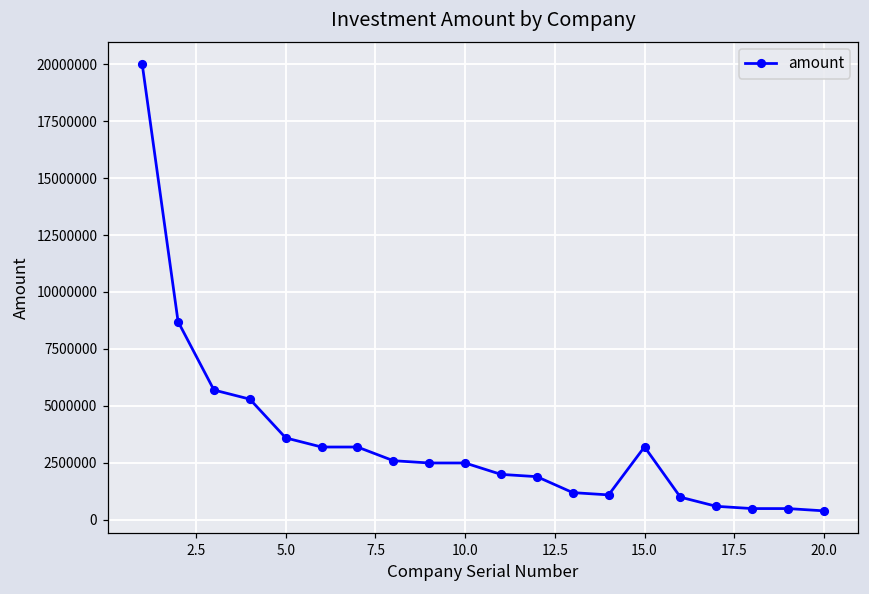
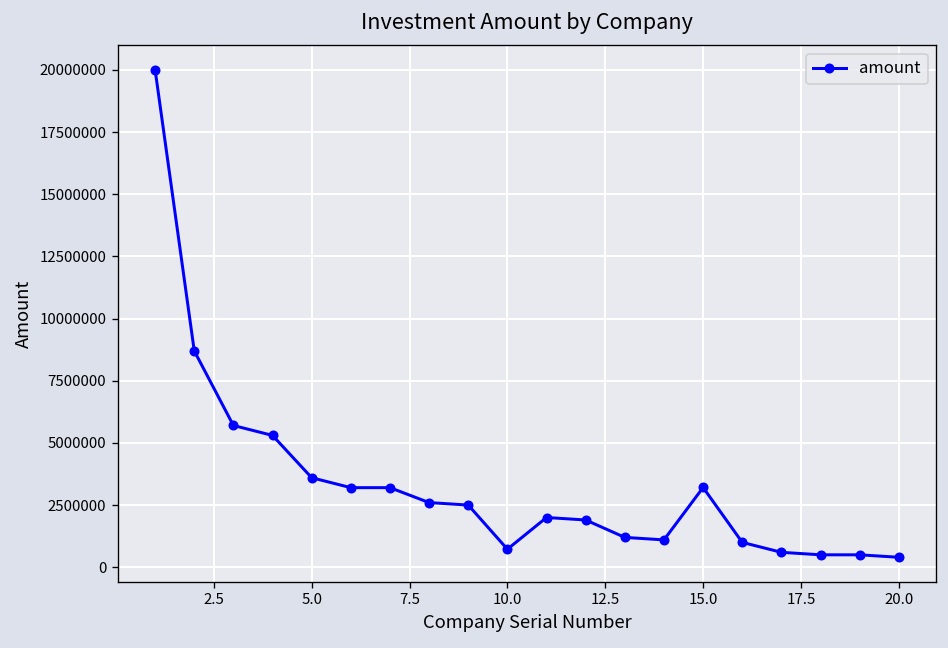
  {
    "5.0": 3600000,
-   "10.0": 2500000,
+   "10.0": 700000,
    "15.0": 3200000,
    "20.0": 400000
  }
